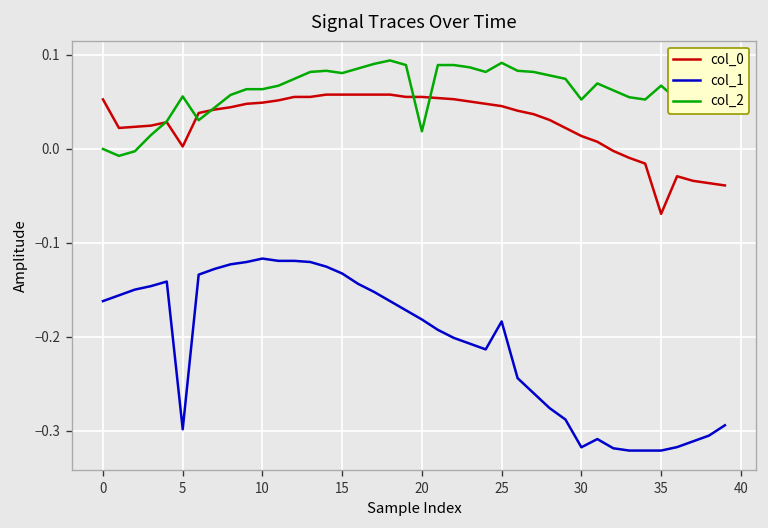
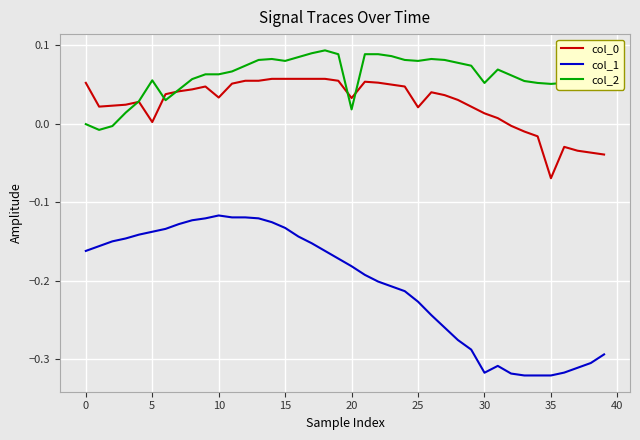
  {
    "col_0": {
      "0": 0.05,
      "5": 0.00,
-     "10": 0.05,
+     "10": 0.03,
      "15": 0.06,
-     "20": 0.05,
-     "25": 0.05,
+     "20": 0.03,
+     "25": 0.02,
      "30": 0.01,
      "35": -0.07
    },
    "col_1": {
      "0": -0.16,
-     "5": -0.30,
+     "5": -0.14,
      "10": -0.12,
      "15": -0.13,
      "20": -0.18,
-     "25": -0.18,
+     "25": -0.23,
      "30": -0.32,
      "35": -0.32
    },
    "col_2": {
      "0": 0.00,
      "5": 0.06,
      "10": 0.06,
      "15": 0.08,
      "20": 0.02,
-     "25": 0.09,
+     "25": 0.08,
      "30": 0.05,
-     "35": 0.07
+     "35": 0.05
    }
  }
